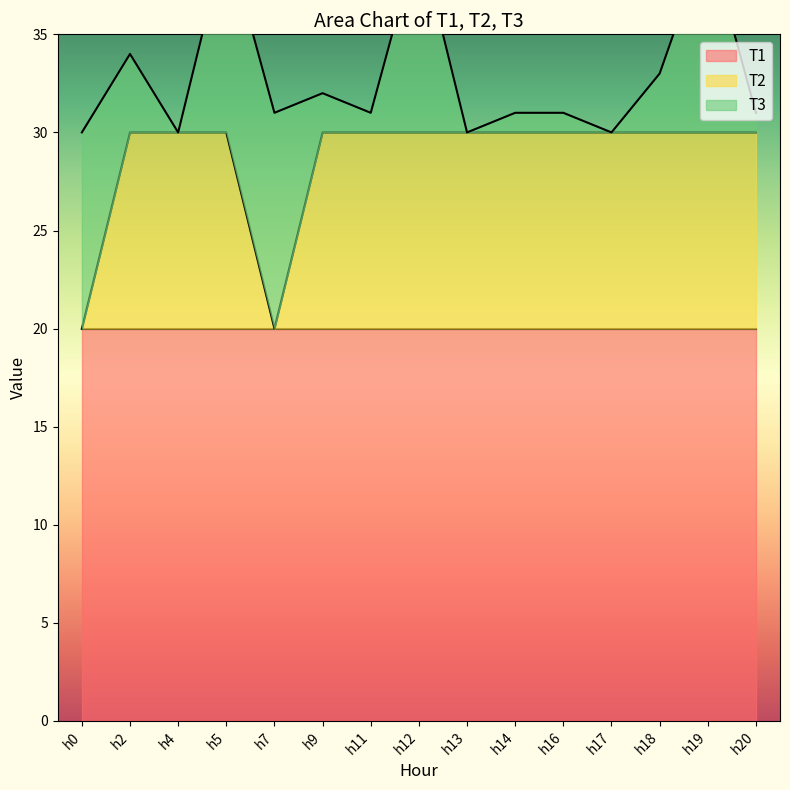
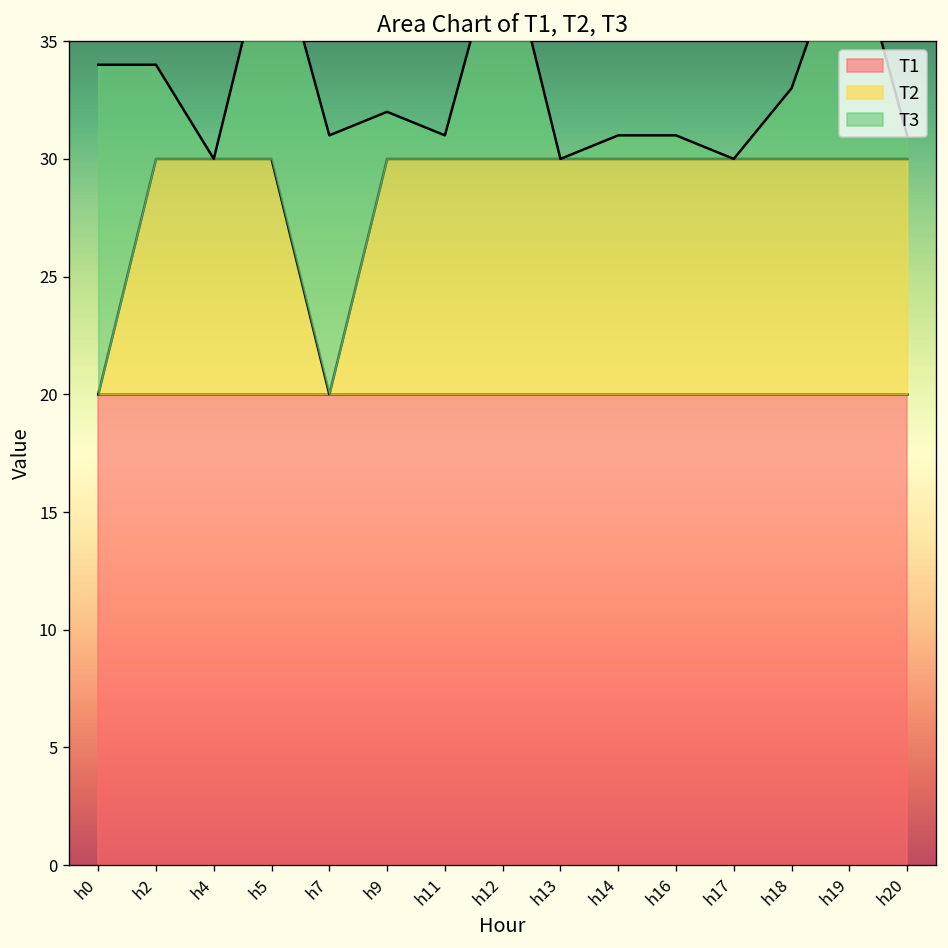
  {
    "T1": {
      "h2": 20,
      "h4": 20,
      "h5": 20,
      "h9": 20,
      "h11": 20,
      "h12": 20,
      "h13": 20,
      "h14": 20,
      "h16": 20,
      "h17": 20,
      "h18": 20,
      "h19": 20,
      "h20": 20
    },
    "T2": {
      "h2": 10,
      "h5": 10,
      "h9": 10,
      "h11": 10,
      "h12": 10,
      "h14": 10,
      "h16": 10,
      "h18": 10,
      "h19": 10,
      "h20": 10
    },
    "T3": {
-     "h0": 10,
+     "h0": 14,
      "h2": 4,
      "h7": 11,
      "h9": 2,
      "h11": 1,
      "h14": 1,
      "h16": 1,
      "h18": 3
    }
  }
